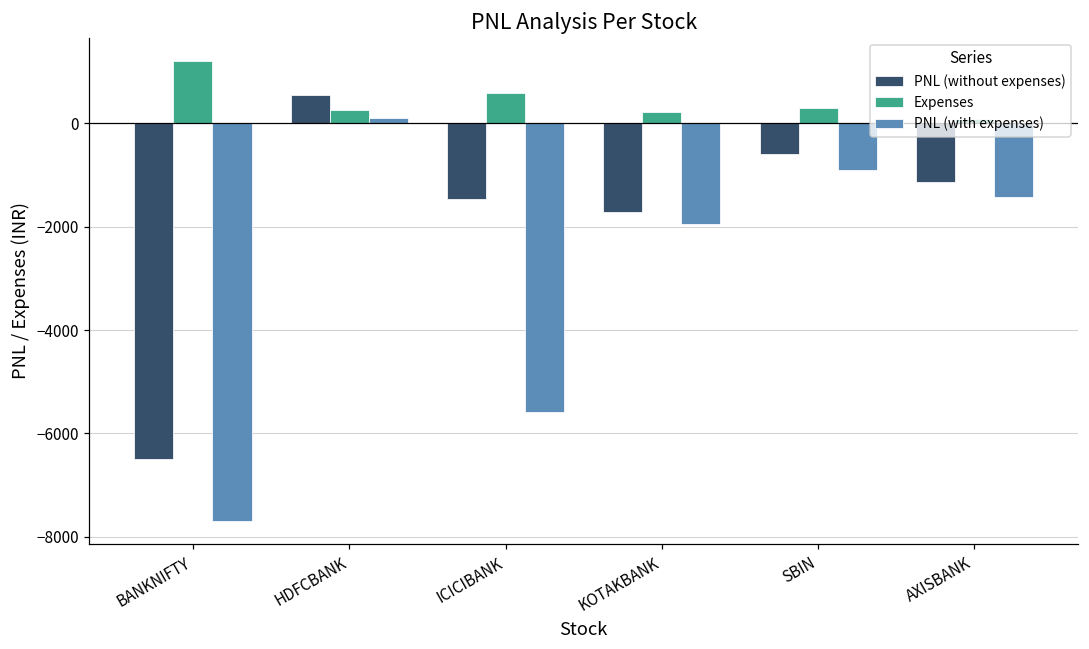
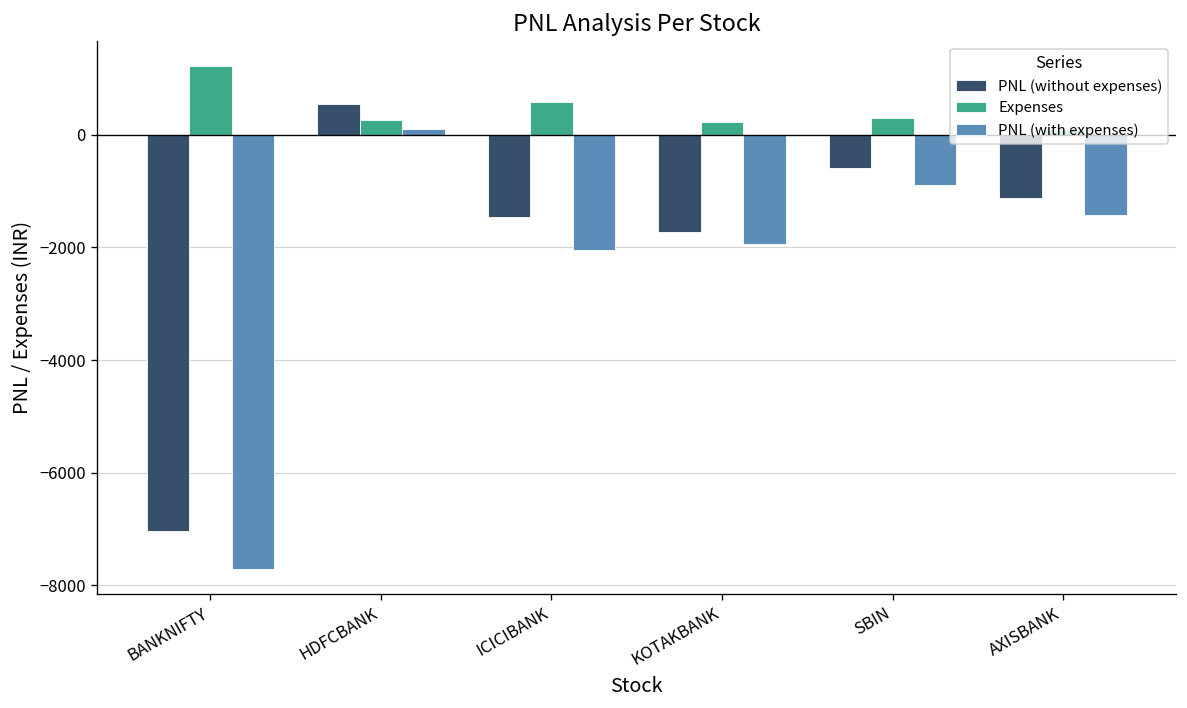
  {
    "PNL (without expenses)": {
-     "BANKNIFTY": -6500,
+     "BANKNIFTY": -7000,
      "HDFCBANK": 600,
      "ICICIBANK": -1500,
      "KOTAKBANK": -1700,
      "SBIN": -600,
      "AXISBANK": -1100
    },
    "Expenses": {
      "BANKNIFTY": 1200,
      "HDFCBANK": 300,
      "ICICIBANK": 600,
      "KOTAKBANK": 200,
      "SBIN": 300
    },
    "PNL (with expenses)": {
      "BANKNIFTY": -7700,
      "HDFCBANK": 100,
-     "ICICIBANK": -5600,
+     "ICICIBANK": -2100,
      "KOTAKBANK": -1900,
      "SBIN": -900,
      "AXISBANK": -1400
    }
  }
